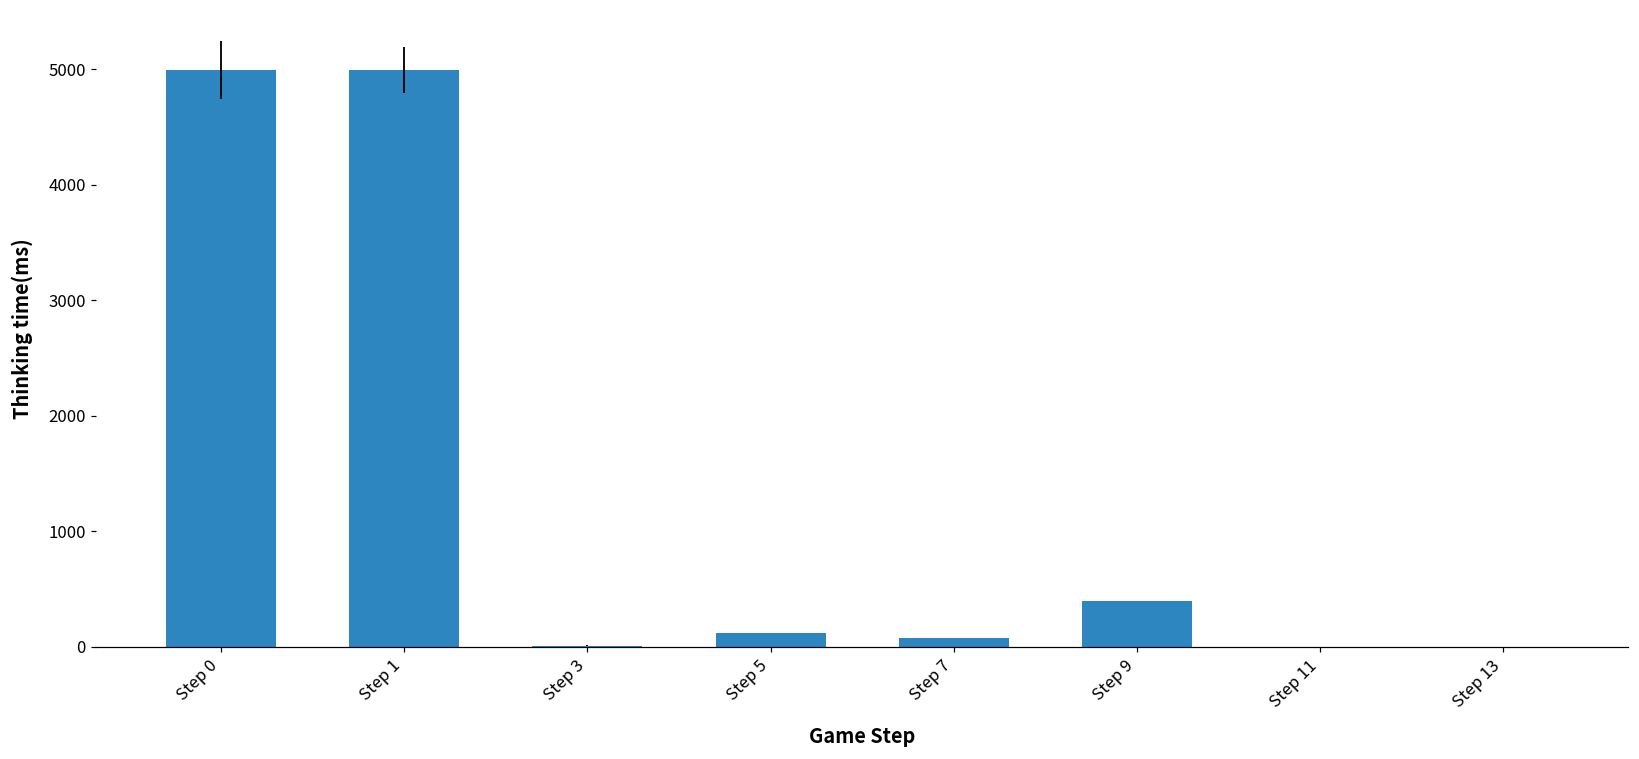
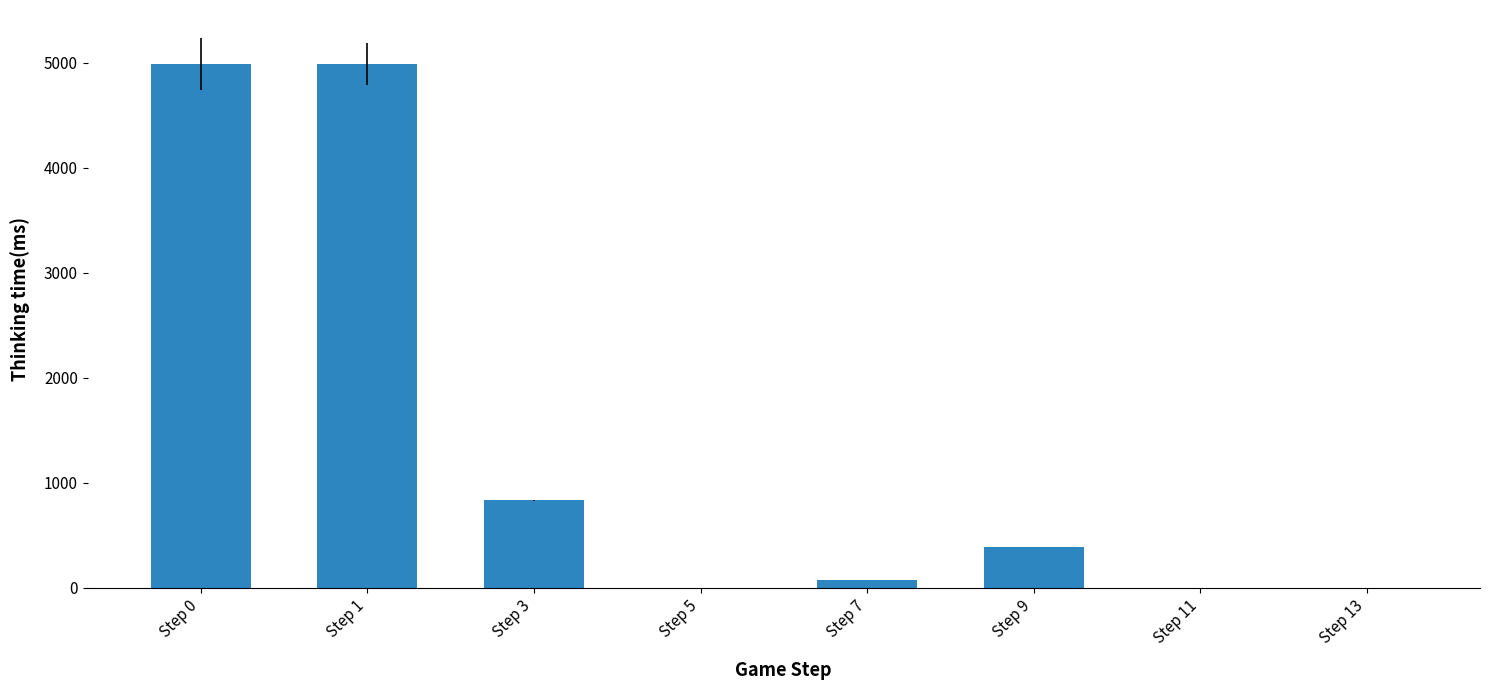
  {
    "Step 0": 4990,
    "Step 1": 4990,
-   "Step 3": 10,
-   "Step 5": 120,
+   "Step 3": 830,
+   "Step 5": 0,
    "Step 7": 80,
    "Step 9": 390,
    "Step 11": 0,
    "Step 13": 0
  }
